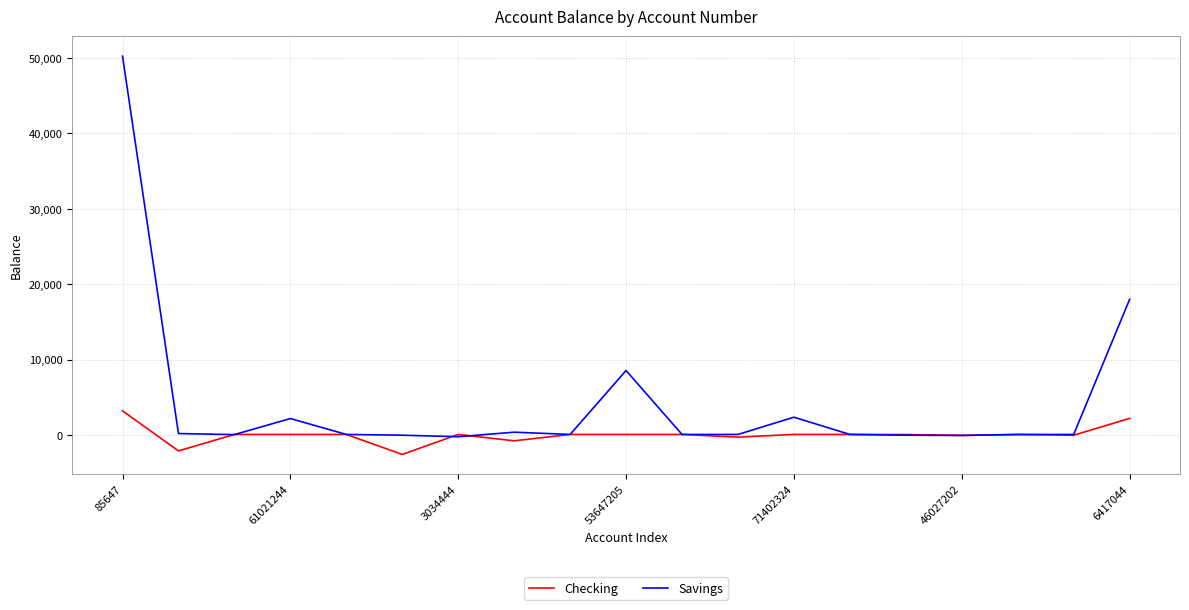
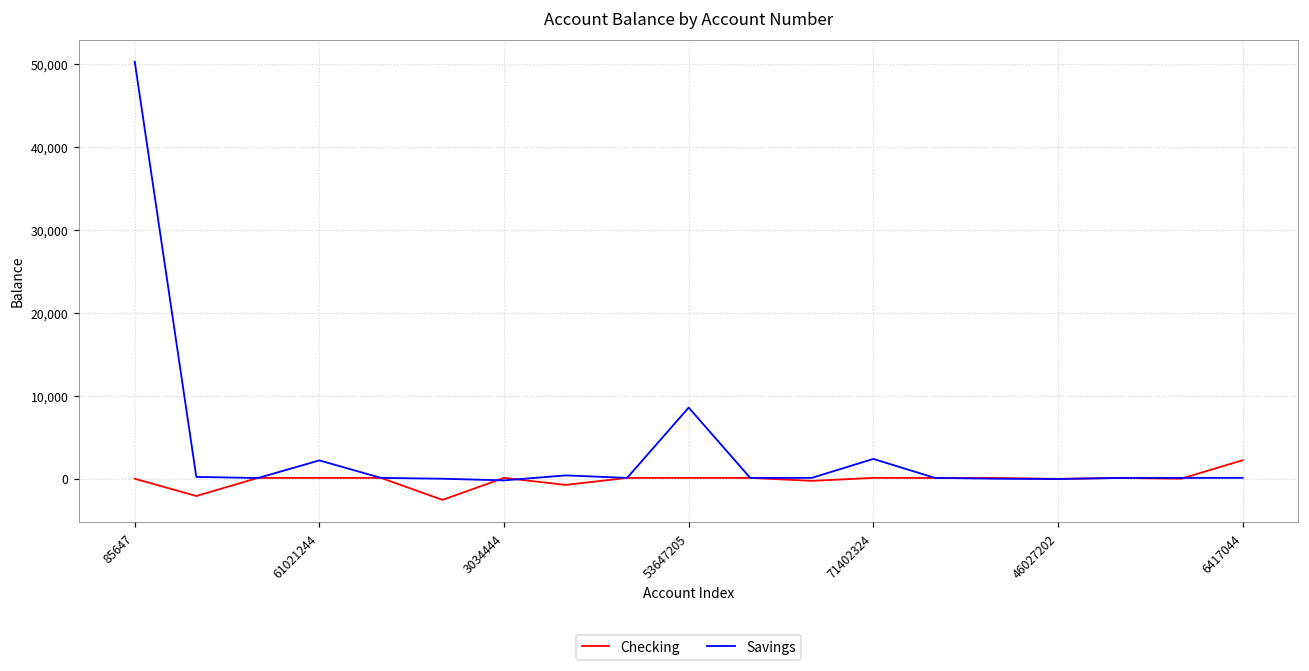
  {
    "Checking": {
-     "85647": "3,000",
+     "85647": "0",
      "61021244": "0",
      "53647205": "0",
      "71402324": "0",
      "6417044": "2,000"
    },
    "Savings": {
      "85647": "50,000",
      "61021244": "2,000",
      "53647205": "9,000",
      "71402324": "2,000",
-     "6417044": "18,000"
+     "6417044": "0"
    }
  }
